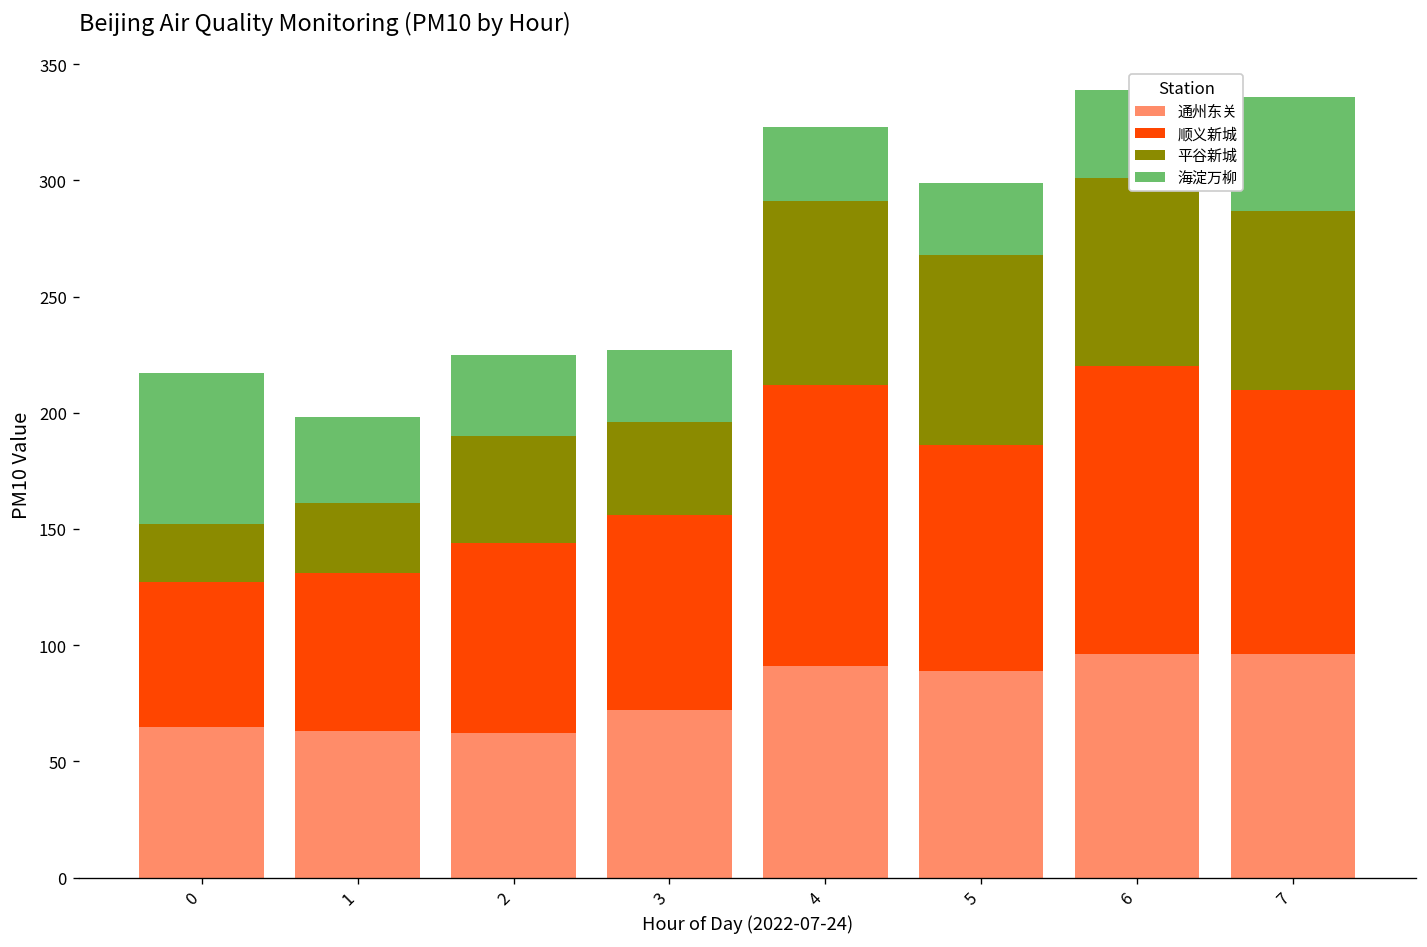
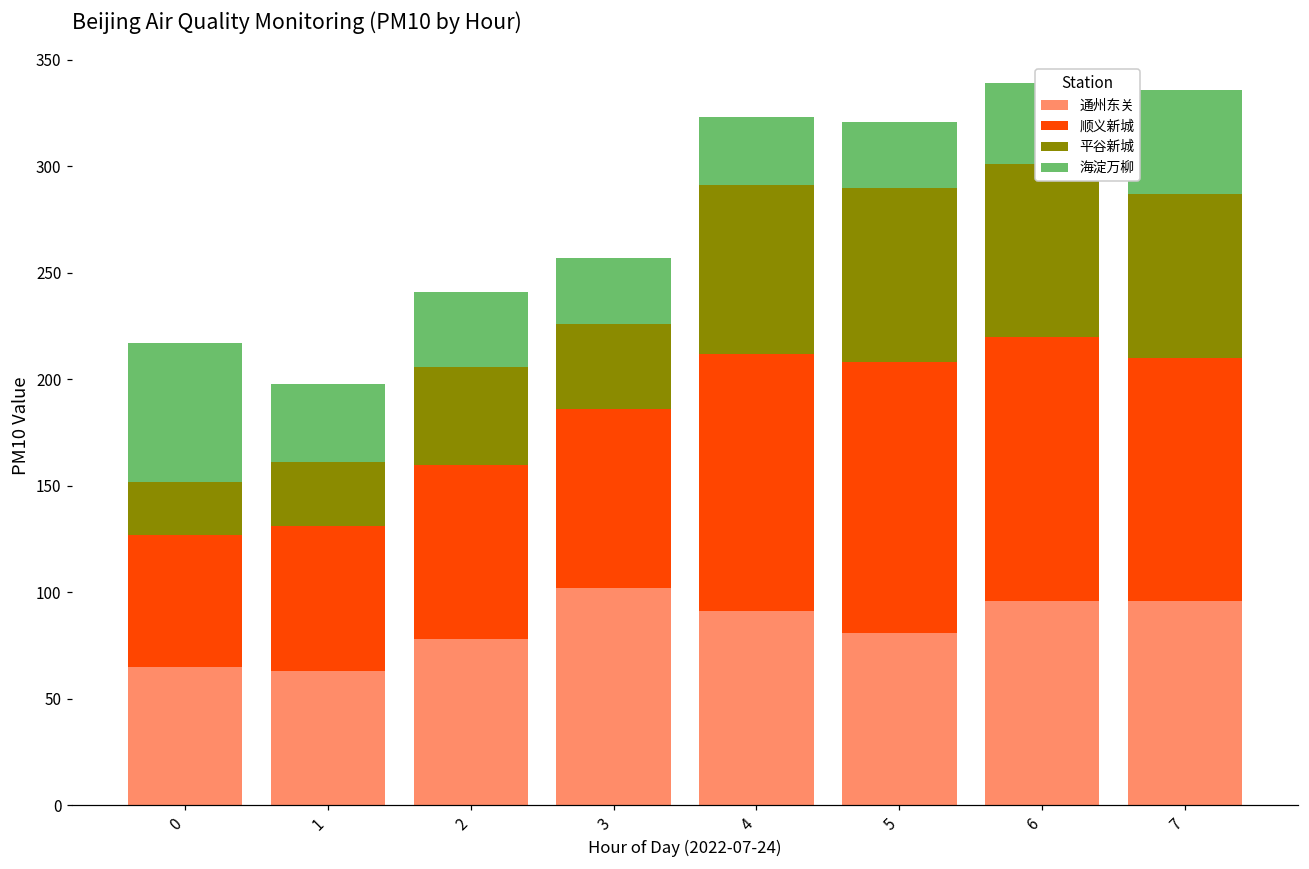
  {
    "通州东关": {
      "0": 65,
      "1": 63,
-     "2": 62,
-     "3": 72,
+     "2": 78,
+     "3": 102,
      "4": 91,
-     "5": 89,
+     "5": 81,
      "6": 96,
      "7": 96
    },
    "顺义新城": {
      "0": 62,
      "1": 68,
      "2": 82,
      "3": 84,
      "4": 121,
-     "5": 97,
+     "5": 127,
      "6": 124,
      "7": 114
    },
    "平谷新城": {
      "0": 25,
      "1": 30,
      "2": 46,
      "3": 40,
      "4": 79,
      "5": 82,
      "7": 77
    },
    "海淀万柳": {
      "0": 65,
      "1": 37,
      "2": 35,
      "3": 31,
      "4": 32,
      "5": 31,
      "7": 49
    }
  }
